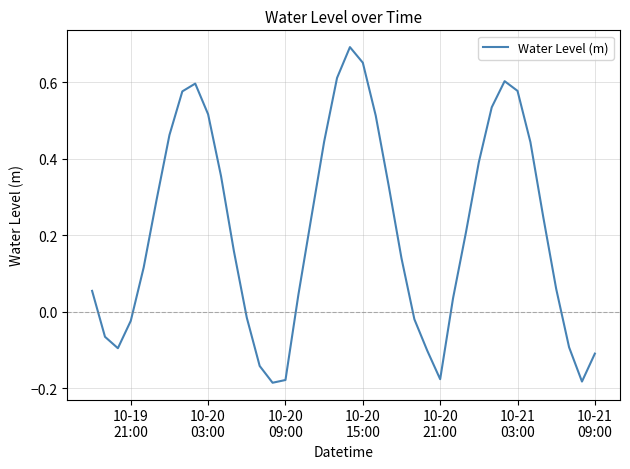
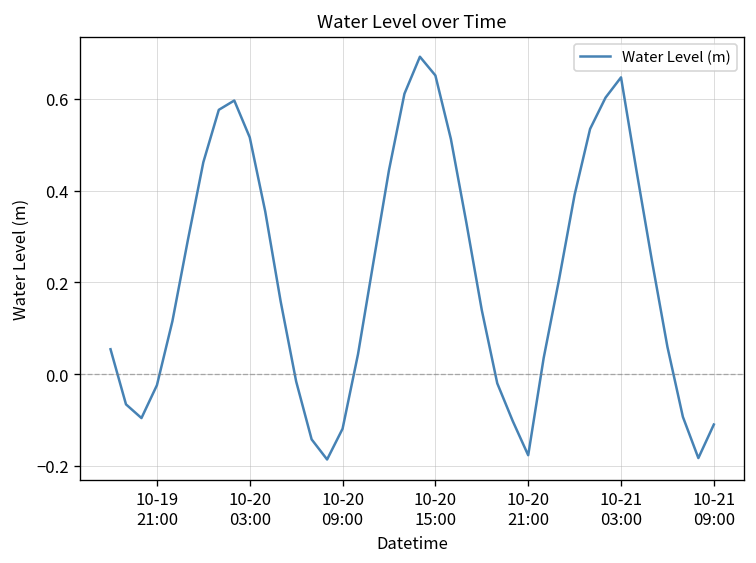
  {
    "10-19 21:00": -0.02,
    "10-20 03:00": 0.52,
-   "10-20 09:00": -0.18,
+   "10-20 09:00": -0.12,
    "10-20 15:00": 0.65,
    "10-20 21:00": -0.18,
-   "10-21 03:00": 0.58,
+   "10-21 03:00": 0.65,
    "10-21 09:00": -0.11
  }
